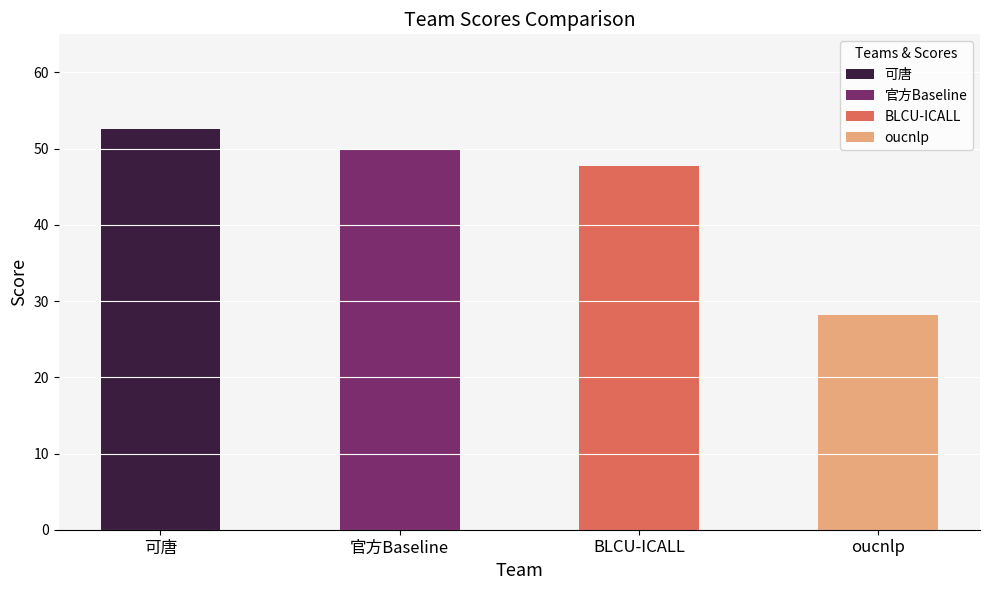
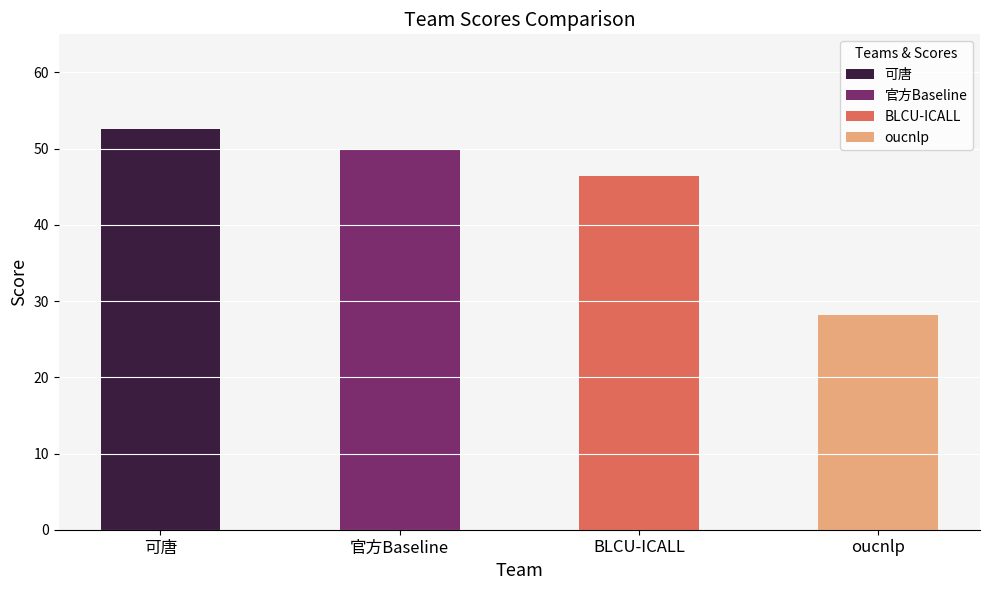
  {
    "可唐": 53,
    "官方Baseline": 50,
-   "BLCU-ICALL": 48,
+   "BLCU-ICALL": 46,
    "oucnlp": 28
  }
